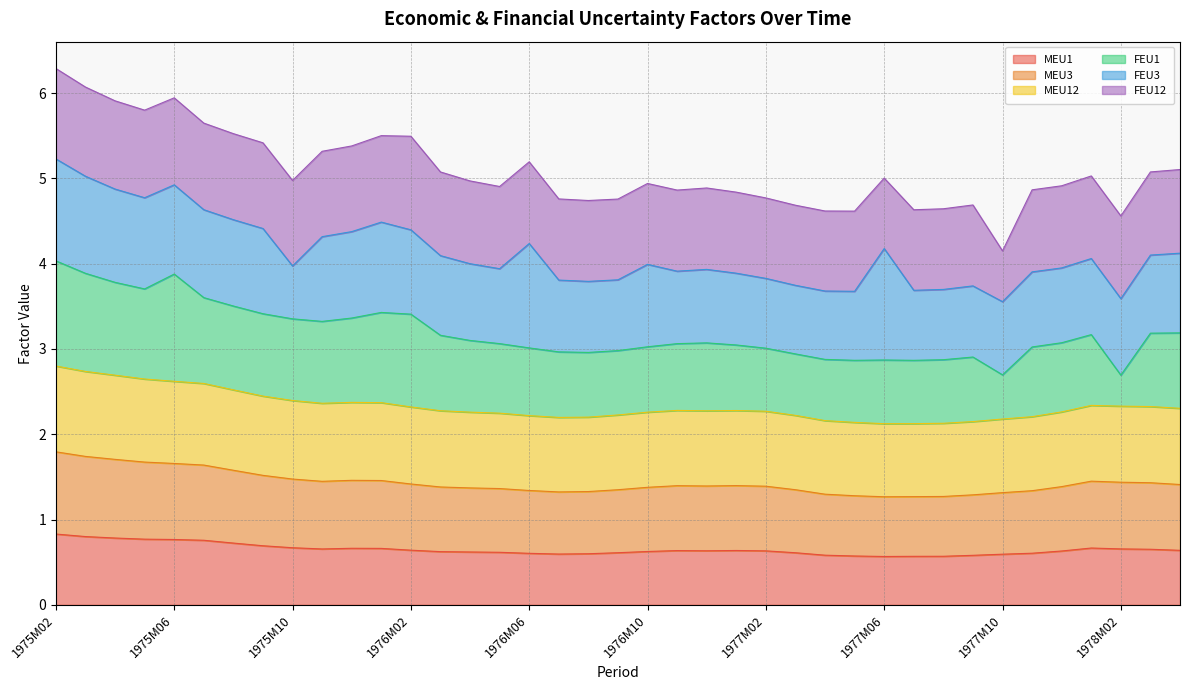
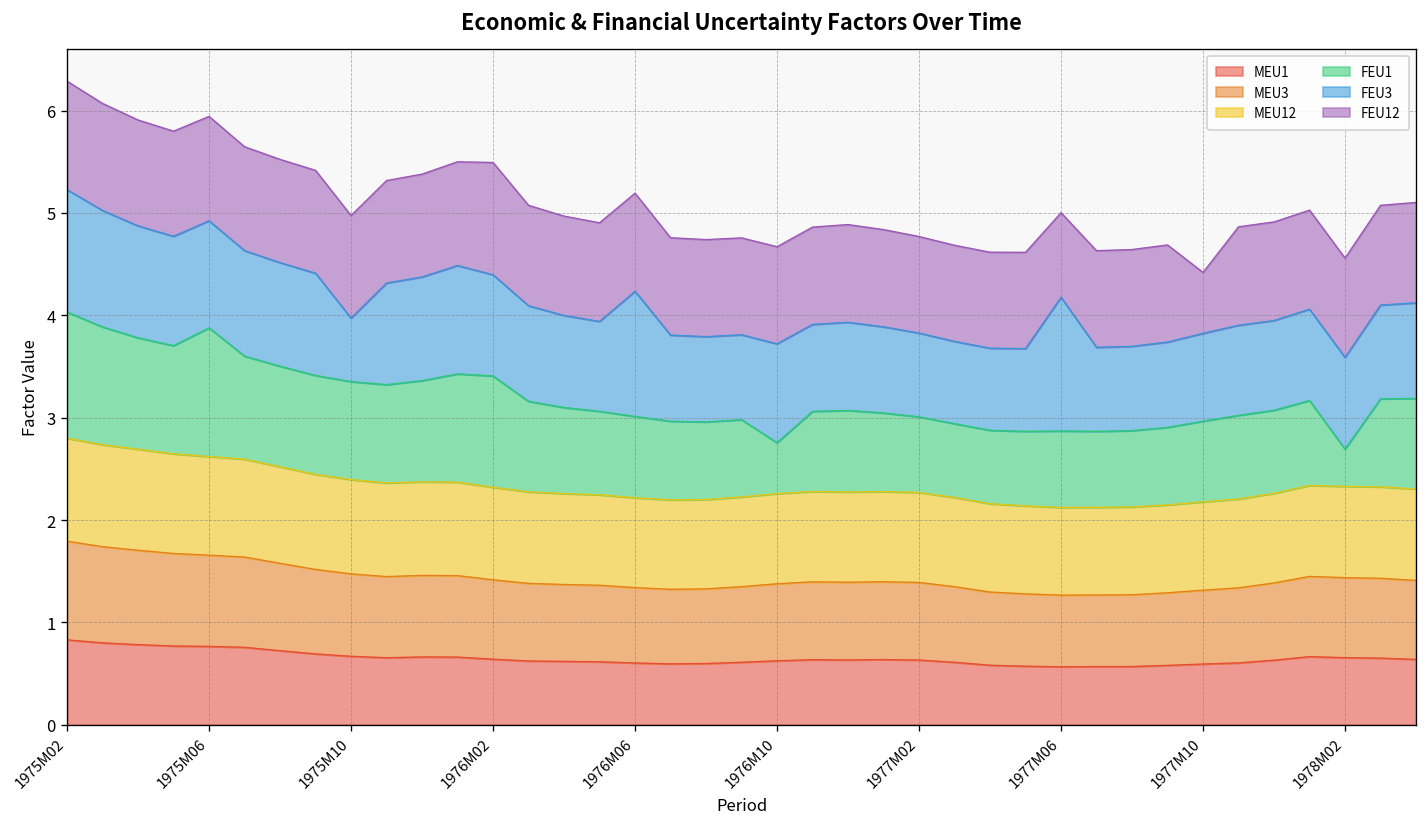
  {
    "FEU1": {
      "1975M02": 1.2,
      "1975M06": 1.3,
      "1975M10": 1.0,
      "1976M02": 1.1,
      "1976M06": 0.8,
-     "1976M10": 0.8,
+     "1976M10": 0.5,
      "1977M02": 0.7,
      "1977M06": 0.7,
-     "1977M10": 0.5,
+     "1977M10": 0.8,
      "1978M02": 0.4
    },
    "FEU3": {
      "1975M02": 1.2,
      "1975M06": 1.0,
      "1975M10": 0.6,
      "1976M02": 1.0,
      "1976M06": 1.2,
      "1976M10": 1.0,
      "1977M02": 0.8,
      "1977M06": 1.3,
      "1977M10": 0.9,
      "1978M02": 0.9
    },
    "FEU12": {
      "1975M02": 1.1,
      "1975M06": 1.0,
      "1975M10": 1.0,
      "1976M02": 1.1,
      "1976M06": 1.0,
      "1976M10": 0.9,
      "1977M02": 0.9,
      "1977M06": 0.8,
      "1977M10": 0.6,
      "1978M02": 1.0
    }
  }
